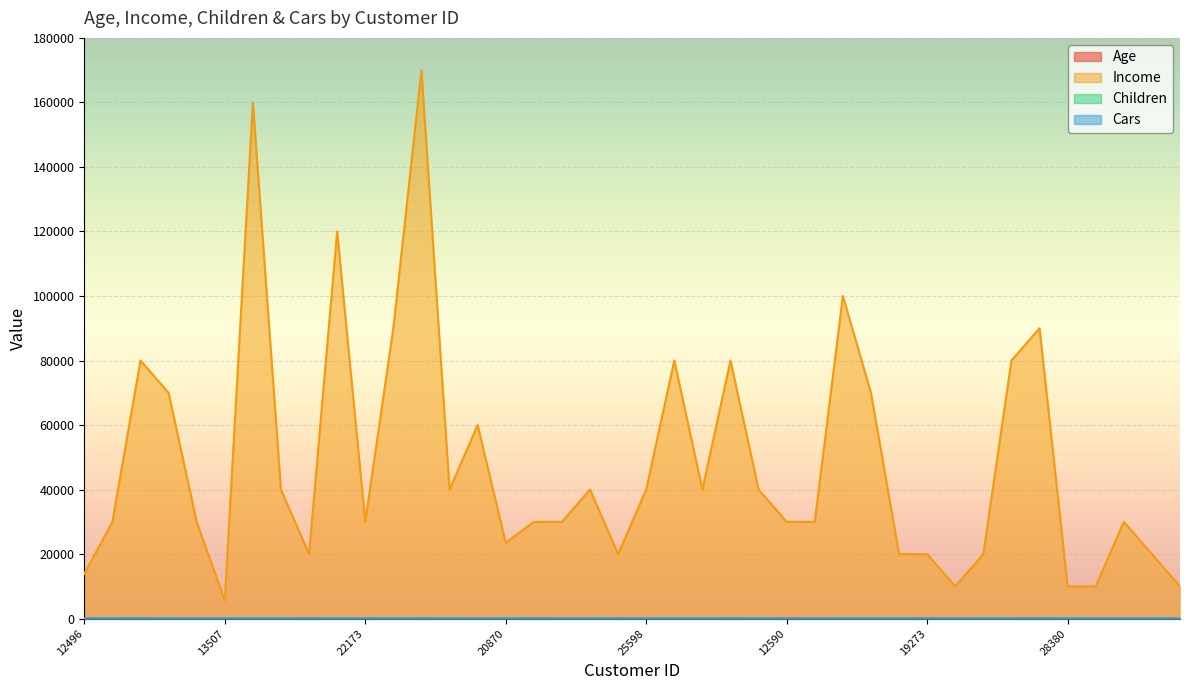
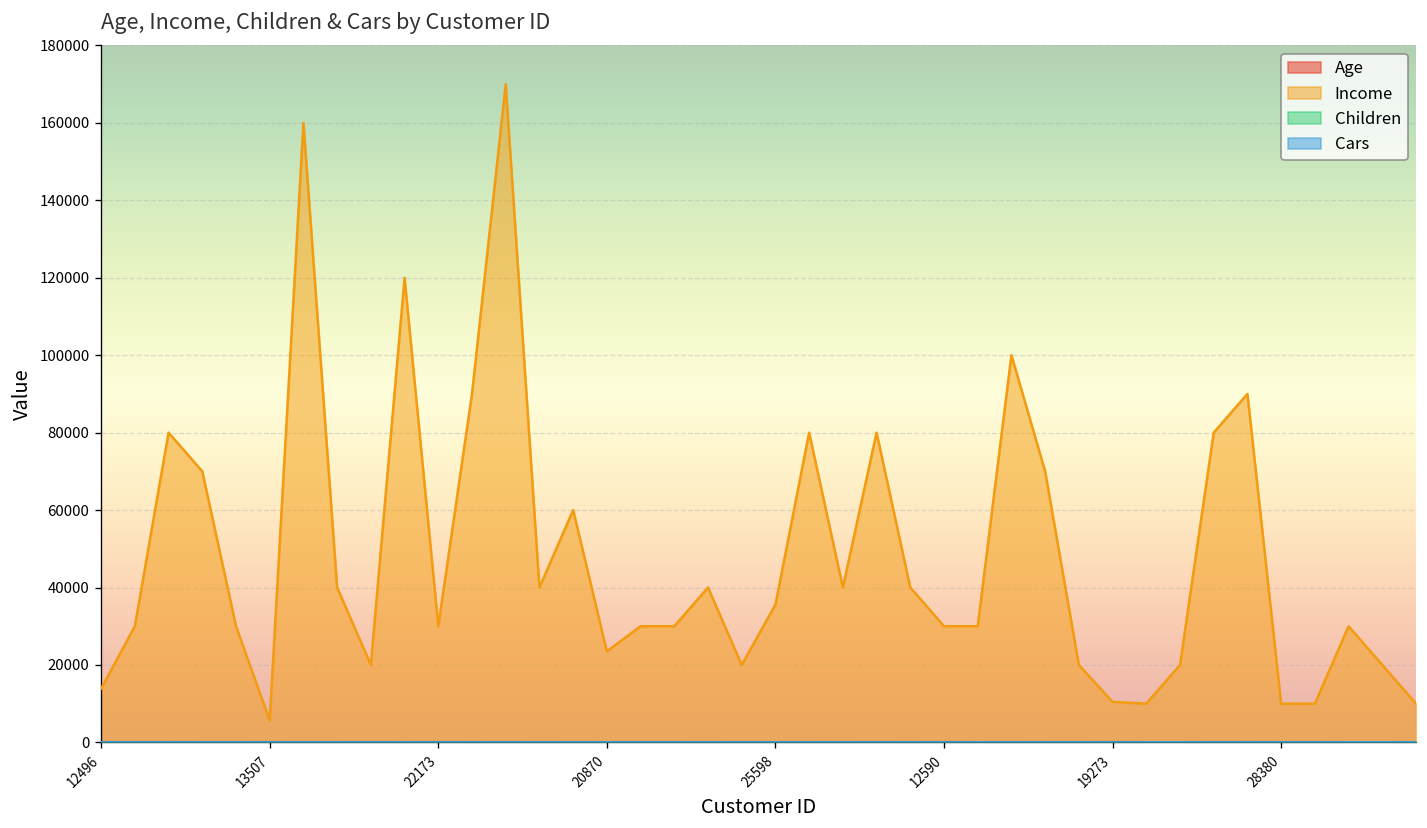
  {
    "Income": {
      "12496": 14000,
      "13507": 6000,
      "22173": 30000,
      "20870": 23000,
-     "25598": 40000,
+     "25598": 36000,
      "12590": 30000,
-     "19273": 20000,
+     "19273": 10000,
      "28380": 10000
    }
  }
